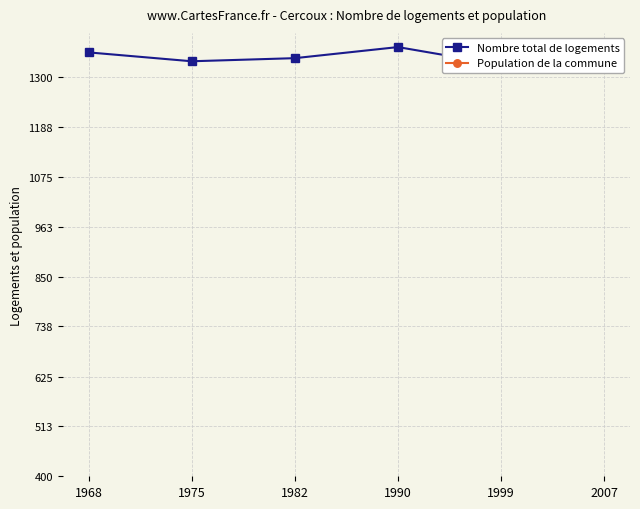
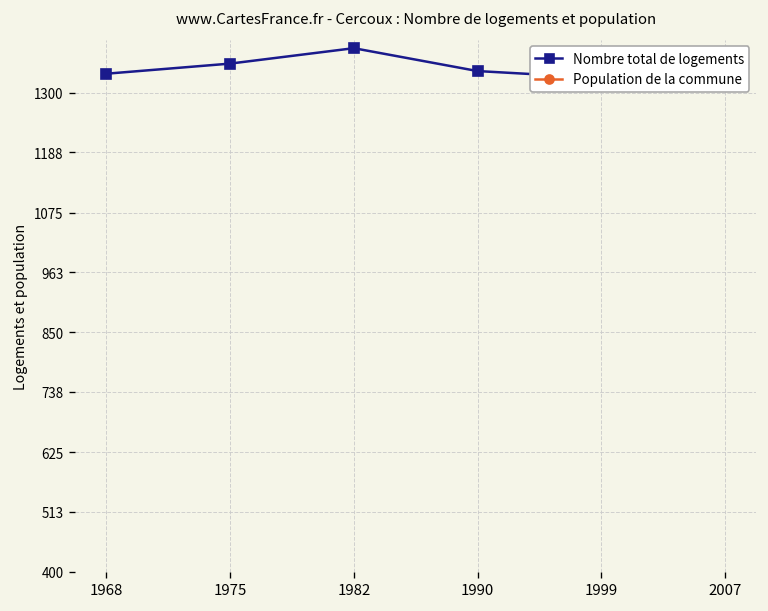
  {
    "Nombre total de logements": {
-     "1968": 1360,
-     "1975": 1340,
-     "1982": 1340,
-     "1990": 1370
+     "1968": 1340,
+     "1975": 1360,
+     "1982": 1380,
+     "1990": 1340
    }
  }
